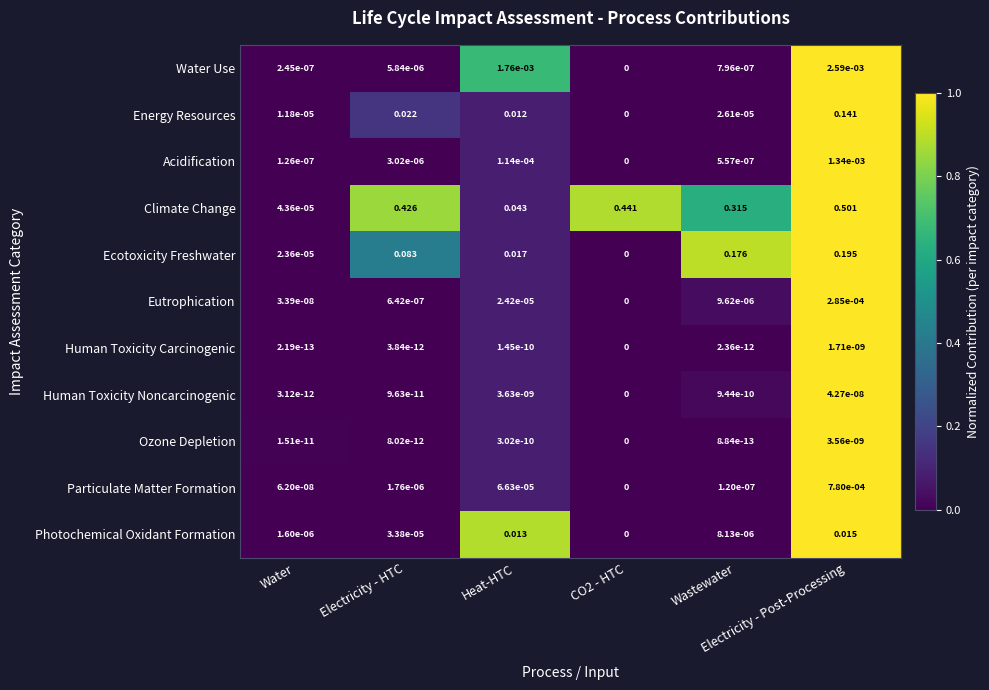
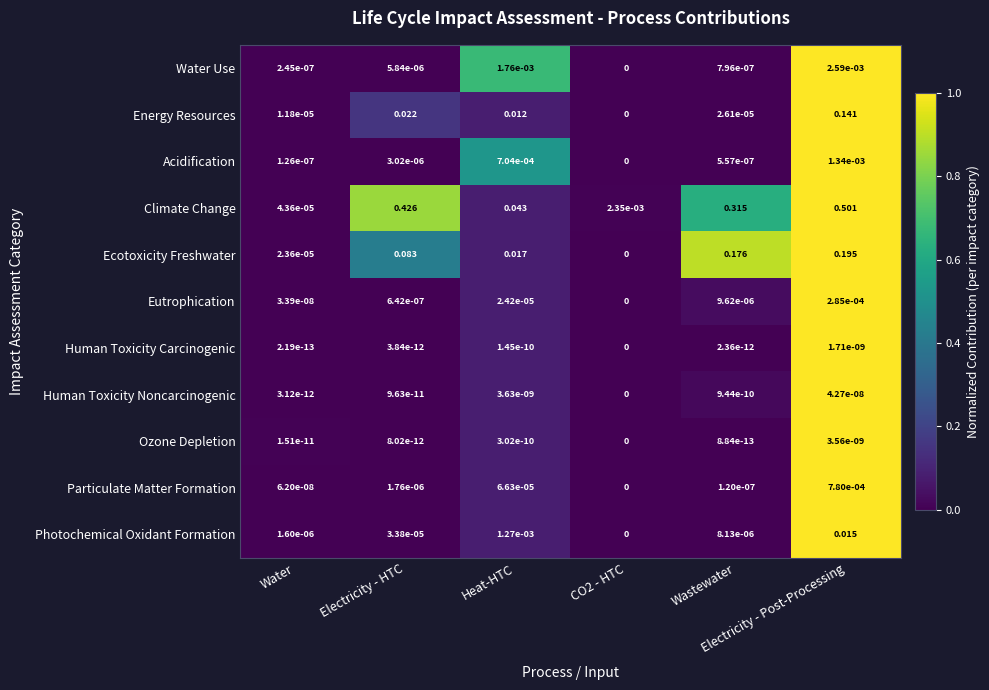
  {
    "Water Use": {
      "Water": "2.45e-07",
      "Electricity - HTC": "5.84e-06",
      "Heat-HTC": "1.76e-03",
      "CO2 - HTC": "0",
      "Wastewater": "7.96e-07",
      "Electricity - Post-Processing": "2.59e-03"
    },
    "Energy Resources": {
      "Water": "1.18e-05",
      "Electricity - HTC": "0.022",
      "Heat-HTC": "0.012",
      "CO2 - HTC": "0",
      "Wastewater": "2.61e-05",
      "Electricity - Post-Processing": "0.141"
    },
    "Acidification": {
      "Water": "1.26e-07",
      "Electricity - HTC": "3.02e-06",
-     "Heat-HTC": "1.14e-04",
+     "Heat-HTC": "7.04e-04",
      "CO2 - HTC": "0",
      "Wastewater": "5.57e-07",
      "Electricity - Post-Processing": "1.34e-03"
    },
    "Climate Change": {
      "Water": "4.36e-05",
      "Electricity - HTC": "0.426",
      "Heat-HTC": "0.043",
-     "CO2 - HTC": "0.441",
+     "CO2 - HTC": "2.35e-03",
      "Wastewater": "0.315",
      "Electricity - Post-Processing": "0.501"
    },
    "Ecotoxicity Freshwater": {
      "Water": "2.36e-05",
      "Electricity - HTC": "0.083",
      "Heat-HTC": "0.017",
      "CO2 - HTC": "0",
      "Wastewater": "0.176",
      "Electricity - Post-Processing": "0.195"
    },
    "Eutrophication": {
      "Water": "3.39e-08",
      "Electricity - HTC": "6.42e-07",
      "Heat-HTC": "2.42e-05",
      "CO2 - HTC": "0",
      "Wastewater": "9.62e-06",
      "Electricity - Post-Processing": "2.85e-04"
    },
    "Human Toxicity Carcinogenic": {
      "Water": "2.19e-13",
      "Electricity - HTC": "3.84e-12",
      "Heat-HTC": "1.45e-10",
      "CO2 - HTC": "0",
      "Wastewater": "2.36e-12",
      "Electricity - Post-Processing": "1.71e-09"
    },
    "Human Toxicity Noncarcinogenic": {
      "Water": "3.12e-12",
      "Electricity - HTC": "9.63e-11",
      "Heat-HTC": "3.63e-09",
      "CO2 - HTC": "0",
      "Wastewater": "9.44e-10",
      "Electricity - Post-Processing": "4.27e-08"
    },
    "Ozone Depletion": {
      "Water": "1.51e-11",
      "Electricity - HTC": "8.02e-12",
      "Heat-HTC": "3.02e-10",
      "CO2 - HTC": "0",
      "Wastewater": "8.84e-13",
      "Electricity - Post-Processing": "3.56e-09"
    },
    "Particulate Matter Formation": {
      "Water": "6.20e-08",
      "Electricity - HTC": "1.76e-06",
      "Heat-HTC": "6.63e-05",
      "CO2 - HTC": "0",
      "Wastewater": "1.20e-07",
      "Electricity - Post-Processing": "7.80e-04"
    },
    "Photochemical Oxidant Formation": {
      "Water": "1.60e-06",
      "Electricity - HTC": "3.38e-05",
-     "Heat-HTC": "0.013",
+     "Heat-HTC": "1.27e-03",
      "CO2 - HTC": "0",
      "Wastewater": "8.13e-06",
      "Electricity - Post-Processing": "0.015"
    }
  }
